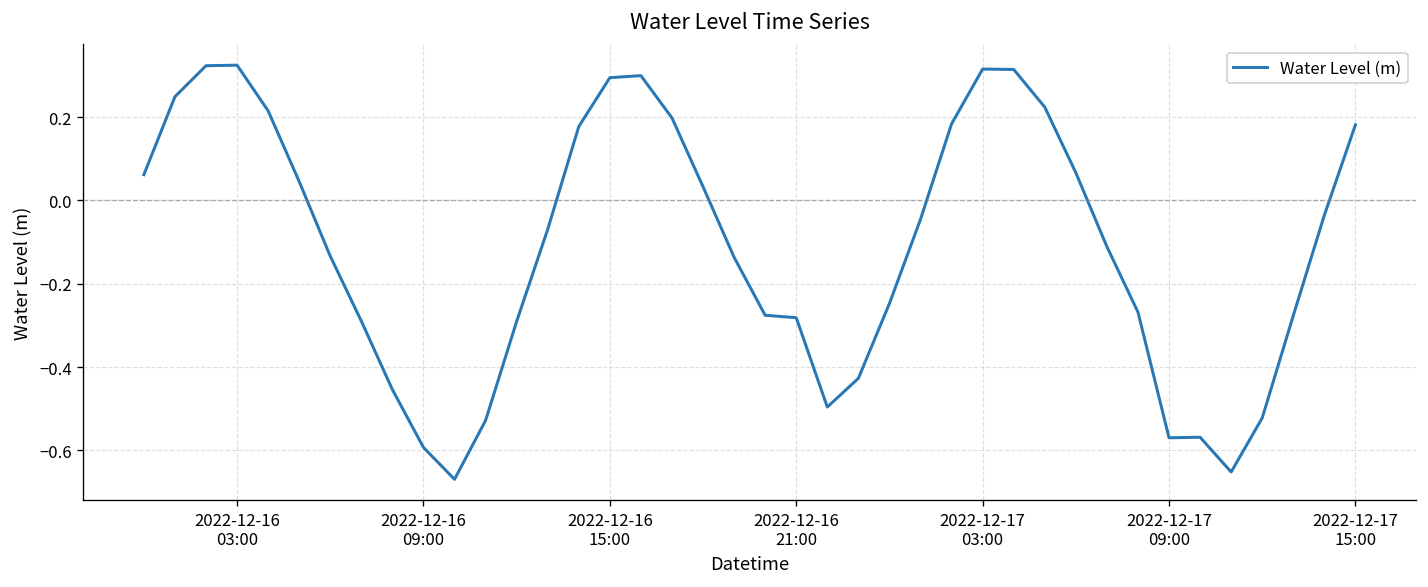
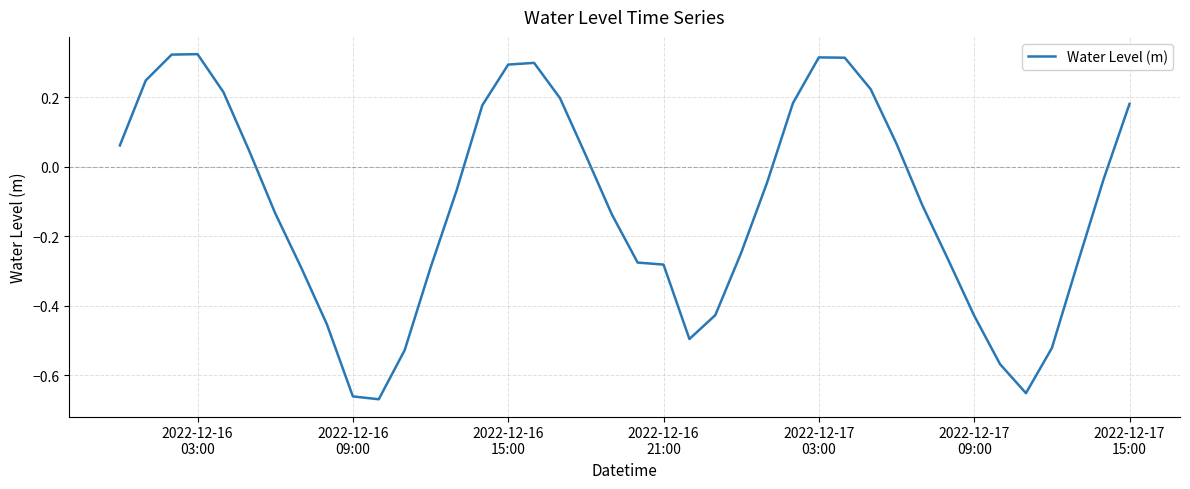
  {
    "2022-12-16 03:00": 0.32,
-   "2022-12-16 09:00": -0.59,
+   "2022-12-16 09:00": -0.66,
    "2022-12-16 15:00": 0.29,
    "2022-12-16 21:00": -0.28,
    "2022-12-17 03:00": 0.31,
-   "2022-12-17 09:00": -0.57,
+   "2022-12-17 09:00": -0.43,
    "2022-12-17 15:00": 0.18
  }
